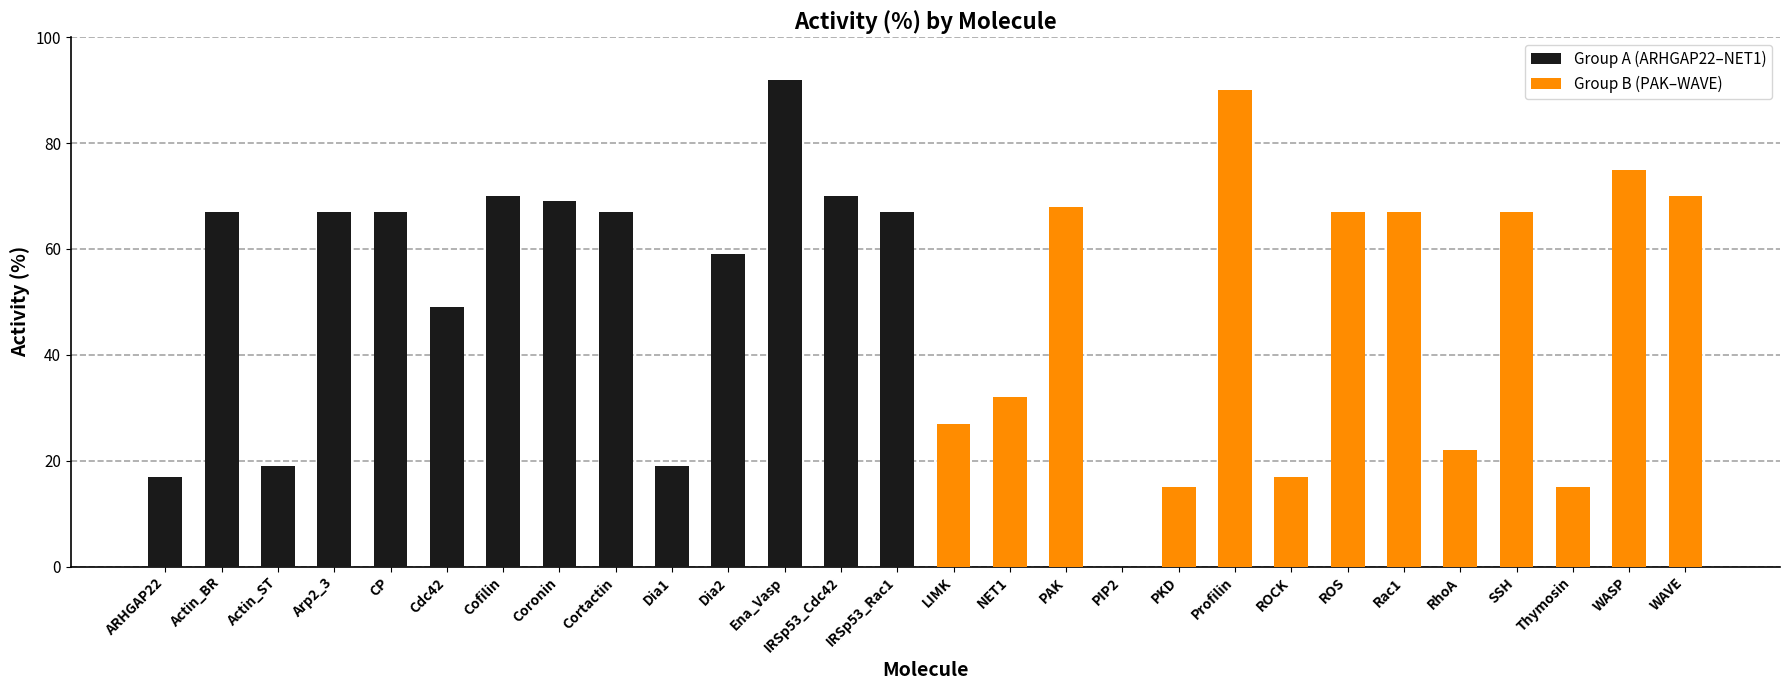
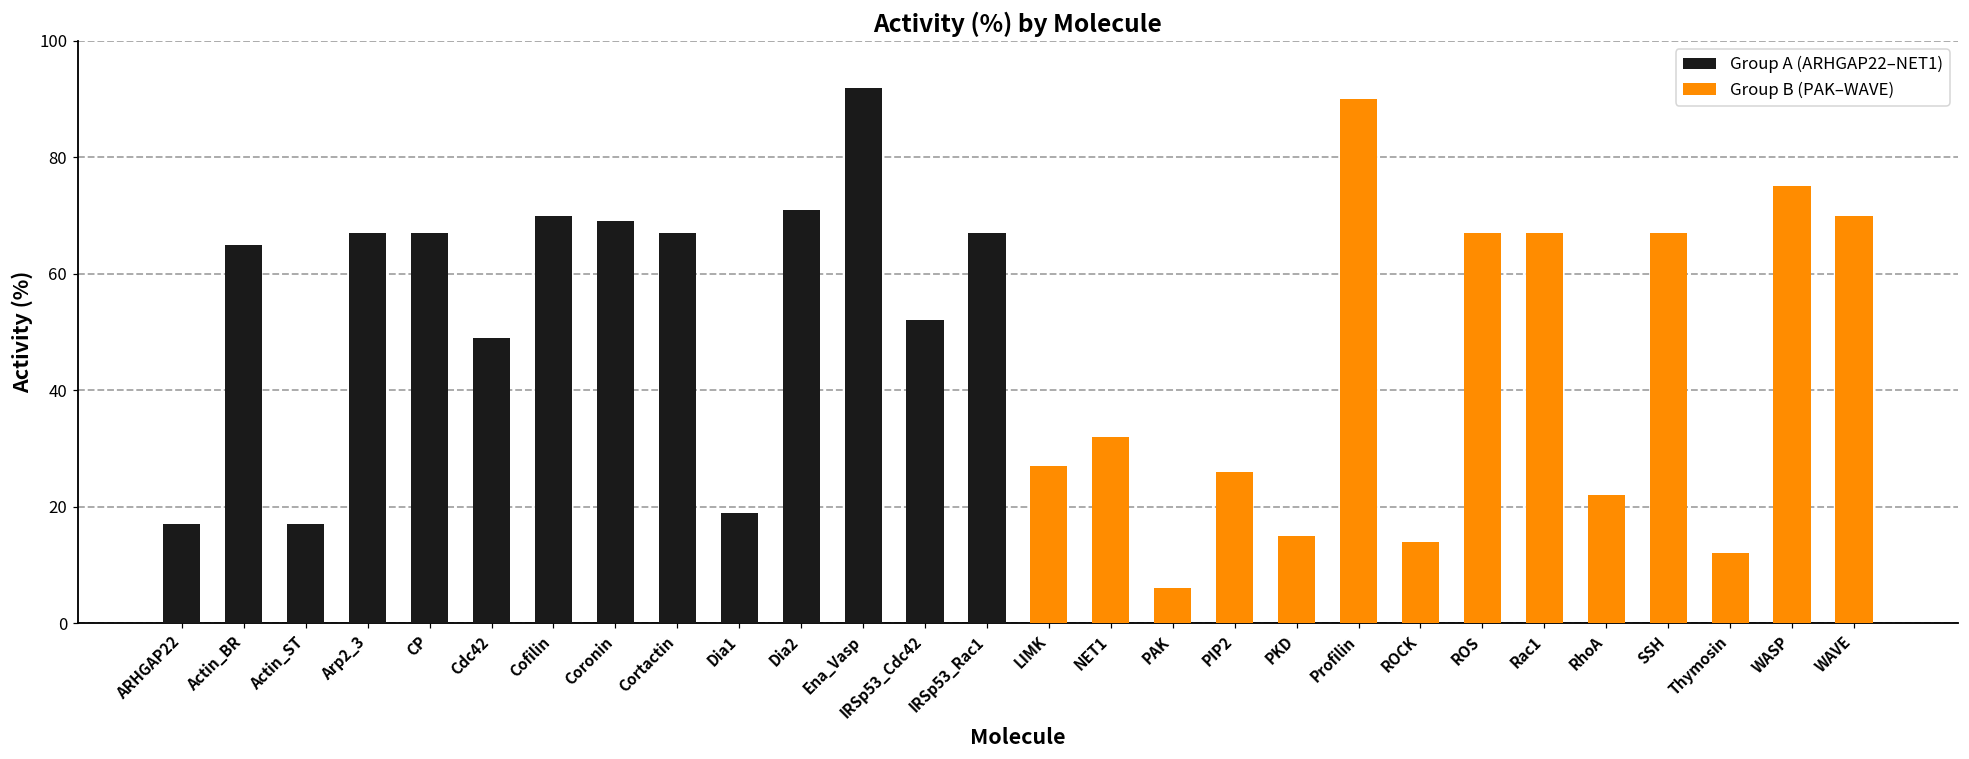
  {
    "Group A (ARHGAP22–NET1)": {
      "ARHGAP22": 17,
-     "Actin_BR": 67,
-     "Actin_ST": 19,
+     "Actin_BR": 65,
+     "Actin_ST": 17,
      "Arp2_3": 67,
      "CP": 67,
      "Cdc42": 49,
      "Cofilin": 70,
      "Coronin": 69,
      "Cortactin": 67,
      "Dia1": 19,
-     "Dia2": 59,
+     "Dia2": 71,
      "Ena_Vasp": 92,
-     "IRSp53_Cdc42": 70,
+     "IRSp53_Cdc42": 52,
      "IRSp53_Rac1": 67
    },
    "Group B (PAK–WAVE)": {
      "LIMK": 27,
      "NET1": 32,
-     "PAK": 68,
-     "PIP2": 0,
+     "PAK": 6,
+     "PIP2": 26,
      "PKD": 15,
      "Profilin": 90,
-     "ROCK": 17,
+     "ROCK": 14,
      "ROS": 67,
      "Rac1": 67,
      "RhoA": 22,
      "SSH": 67,
-     "Thymosin": 15,
+     "Thymosin": 12,
      "WASP": 75,
      "WAVE": 70
    }
  }
